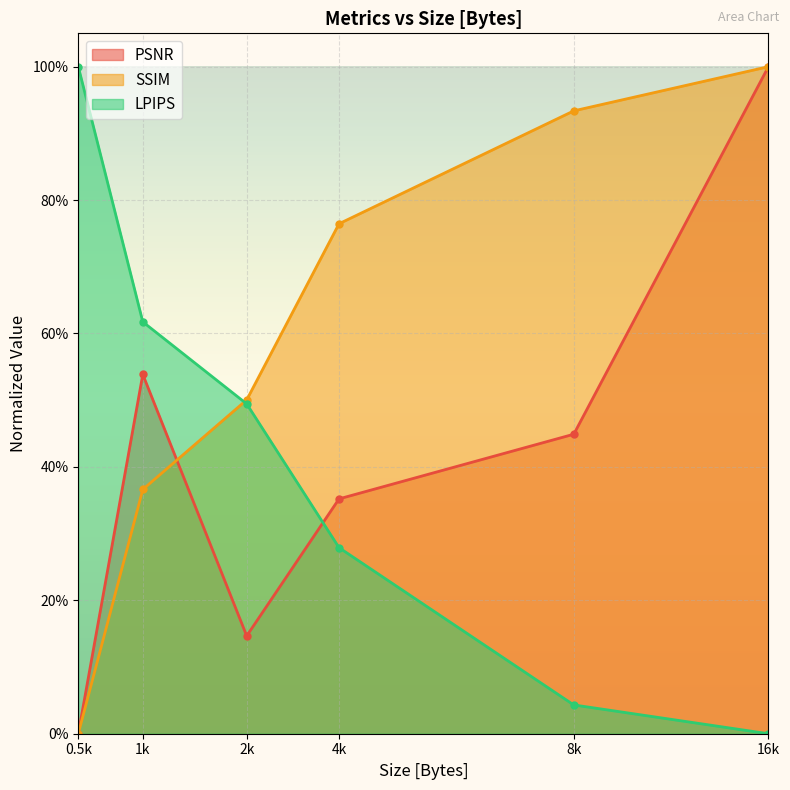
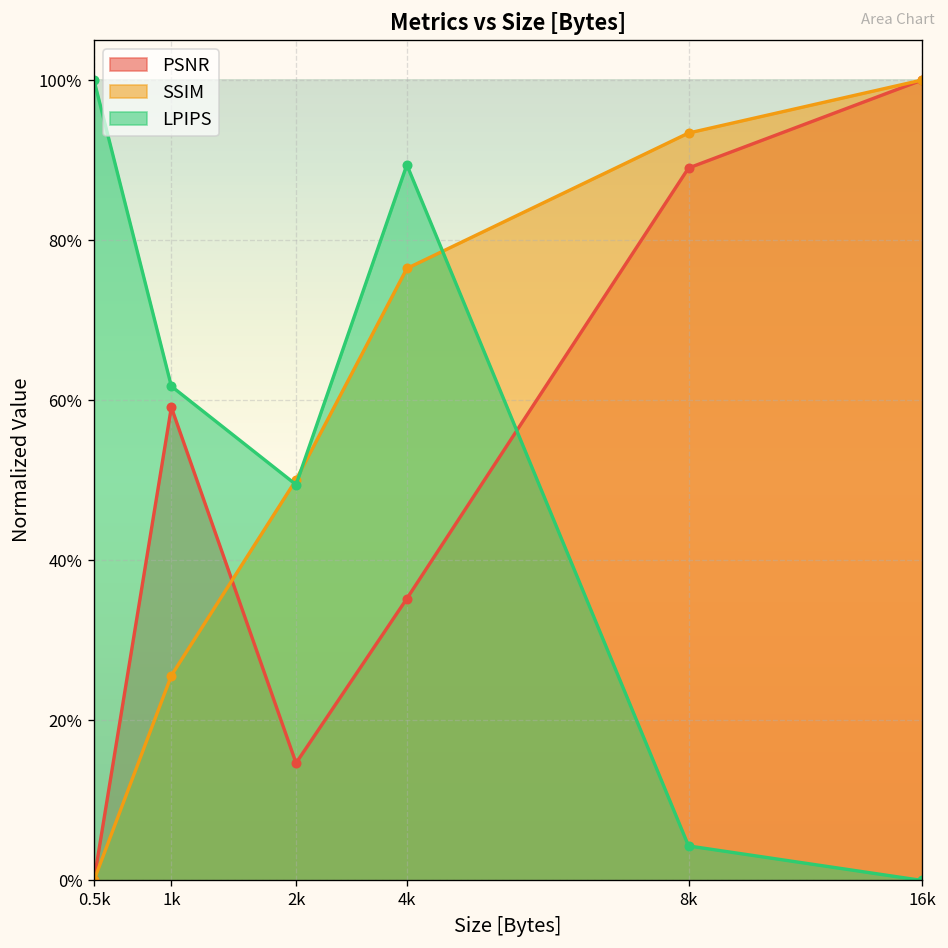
  {
    "PSNR": {
-     "1k": "54%",
+     "1k": "59%",
      "2k": "15%",
      "4k": "35%",
-     "8k": "45%"
+     "8k": "89%"
    },
    "SSIM": {
-     "1k": "37%",
+     "1k": "26%",
      "2k": "50%",
      "4k": "76%",
      "8k": "93%"
    },
    "LPIPS": {
      "0.5k": "100%",
      "1k": "62%",
      "2k": "49%",
-     "4k": "28%",
+     "4k": "89%",
      "8k": "4%",
      "16k": "0%"
    }
  }
